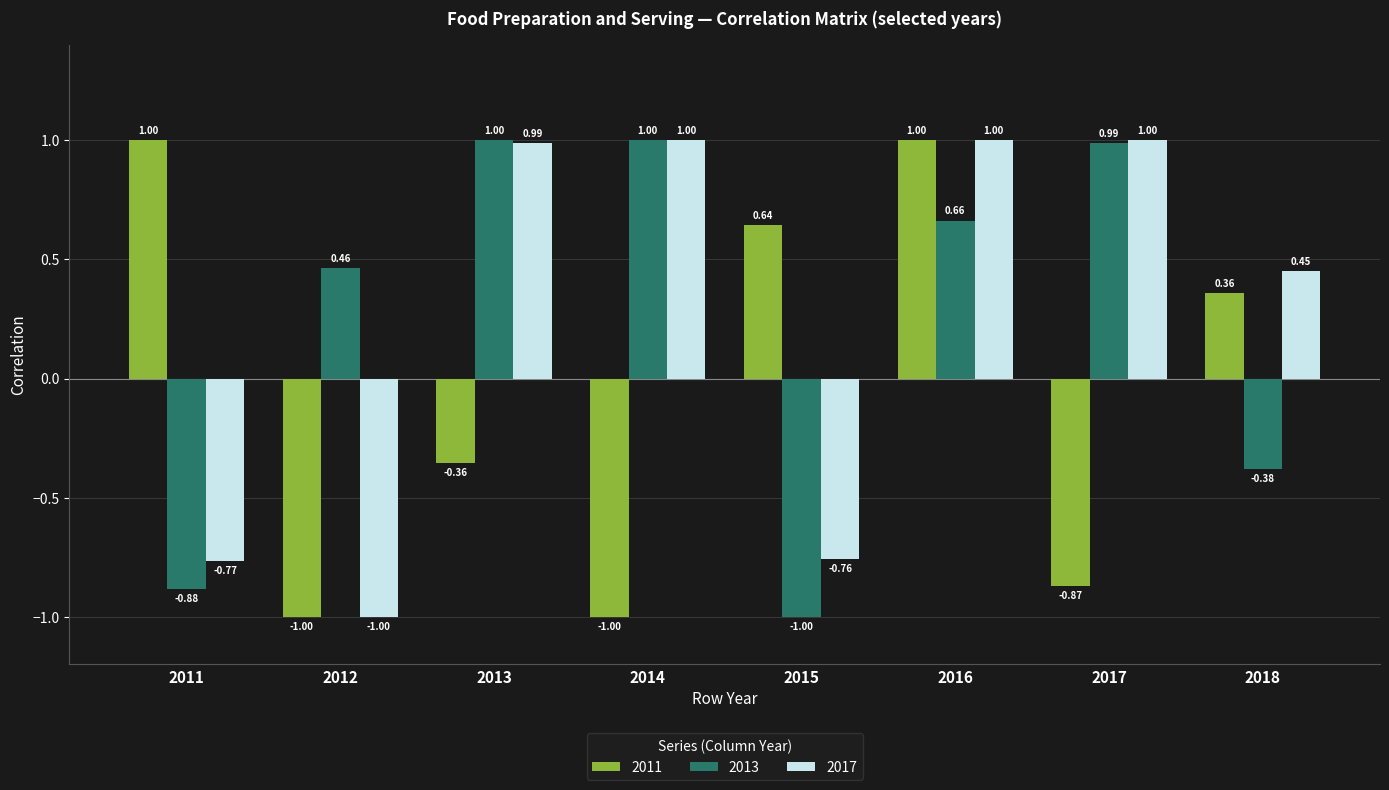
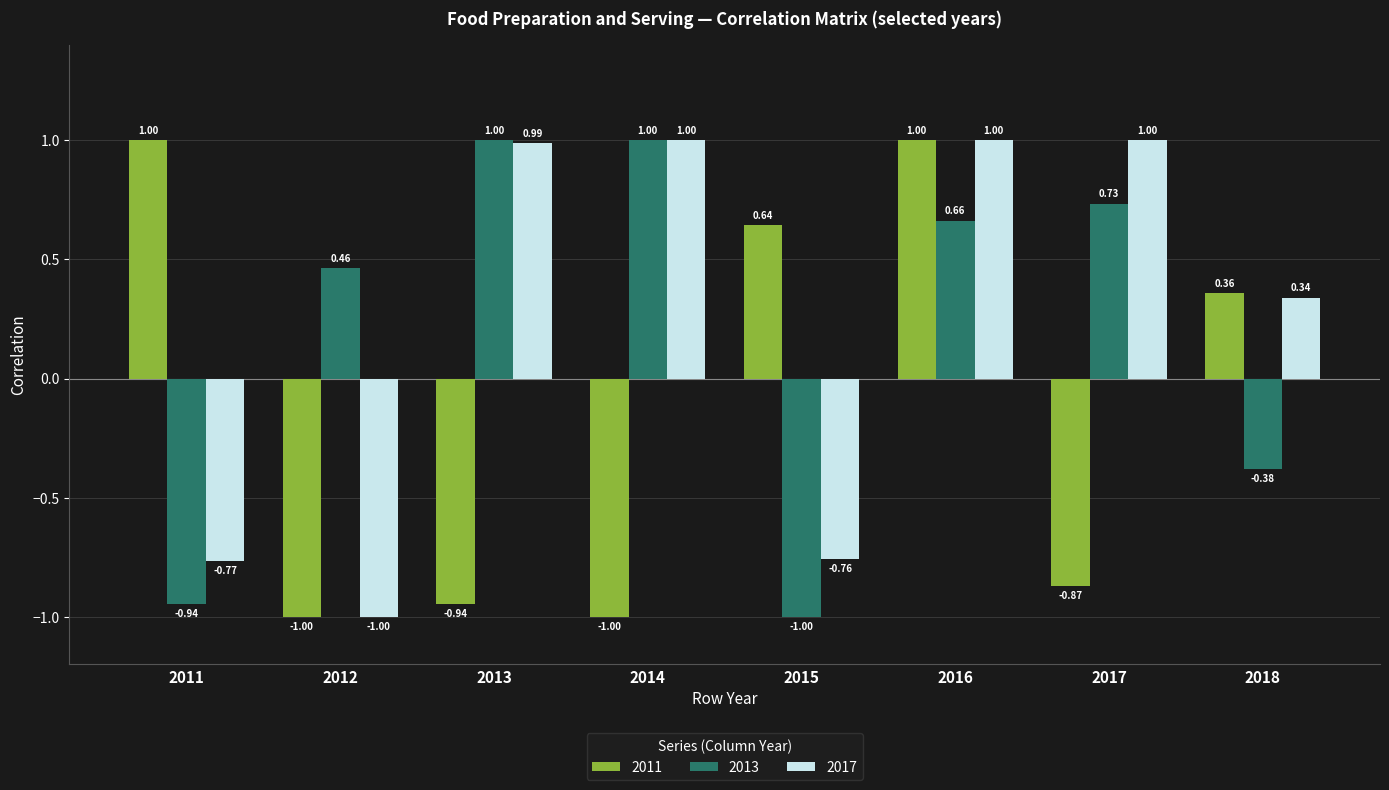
  {
    "2011": {
      "2011": 1.00,
      "2012": -1.00,
-     "2013": -0.36,
+     "2013": -0.94,
      "2014": -1.00,
      "2015": 0.64,
      "2016": 1.00,
      "2017": -0.87,
      "2018": 0.36
    },
    "2013": {
-     "2011": -0.88,
+     "2011": -0.94,
      "2012": 0.46,
      "2013": 1.00,
      "2014": 1.00,
      "2015": -1.00,
      "2016": 0.66,
-     "2017": 0.99,
+     "2017": 0.73,
      "2018": -0.38
    },
    "2017": {
      "2011": -0.77,
      "2012": -1.00,
      "2013": 0.99,
      "2014": 1.00,
      "2015": -0.76,
      "2016": 1.00,
      "2017": 1.00,
-     "2018": 0.45
+     "2018": 0.34
    }
  }
